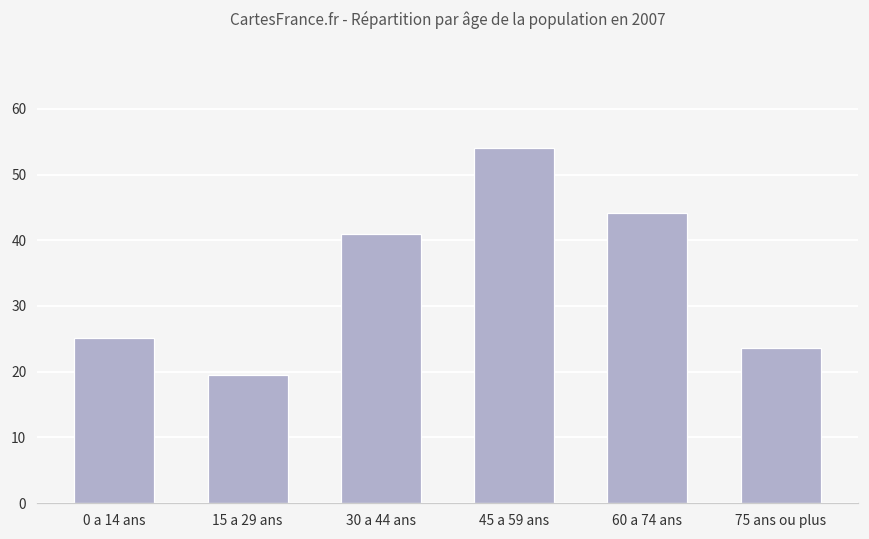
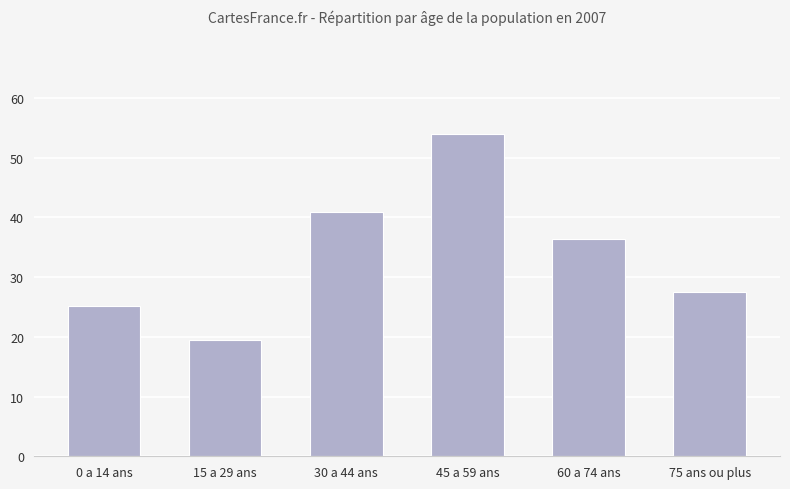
  {
    "0 a 14 ans": 25,
    "15 a 29 ans": 20,
    "30 a 44 ans": 41,
    "45 a 59 ans": 54,
-   "60 a 74 ans": 44,
-   "75 ans ou plus": 24
+   "60 a 74 ans": 36,
+   "75 ans ou plus": 27
  }
